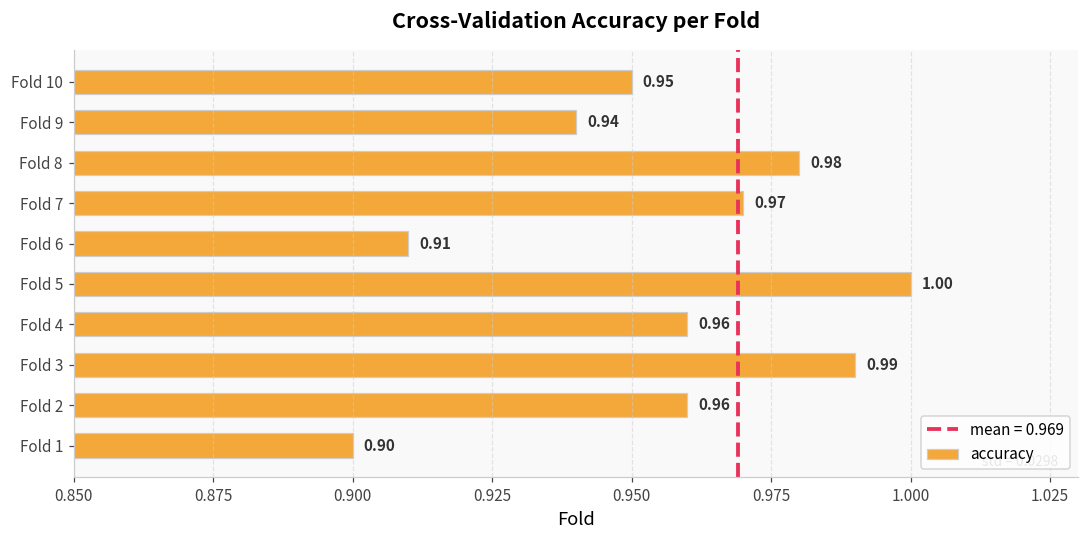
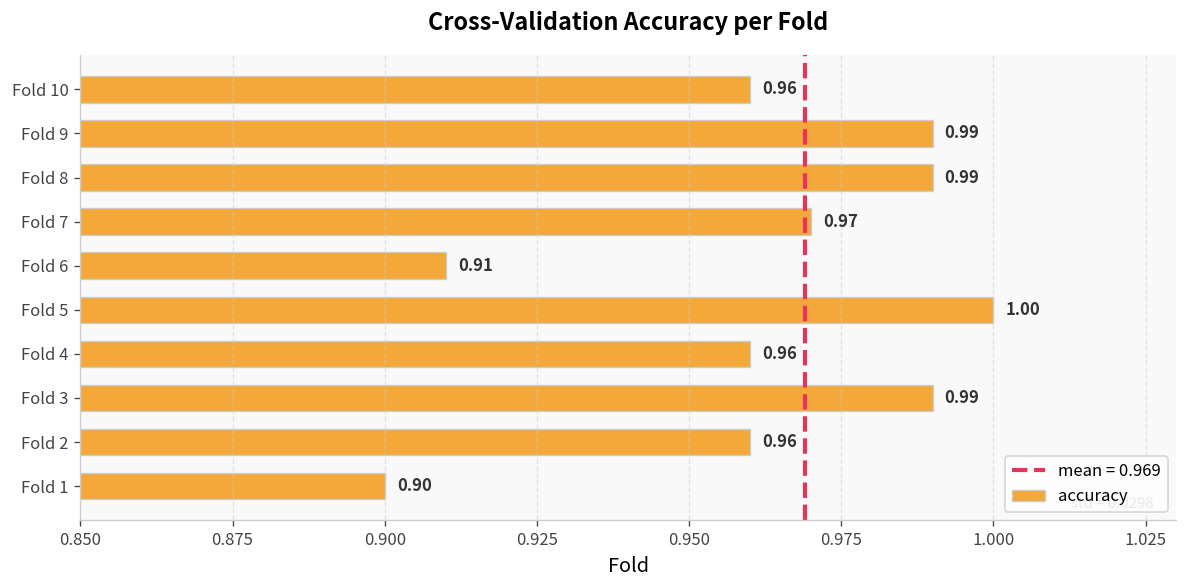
  {
-   "Fold 10": 0.95,
-   "Fold 9": 0.94,
-   "Fold 8": 0.98,
+   "Fold 10": 0.96,
+   "Fold 9": 0.99,
+   "Fold 8": 0.99,
    "Fold 7": 0.97,
    "Fold 6": 0.91,
    "Fold 5": 1.00,
    "Fold 4": 0.96,
    "Fold 3": 0.99,
    "Fold 2": 0.96,
    "Fold 1": 0.90
  }
